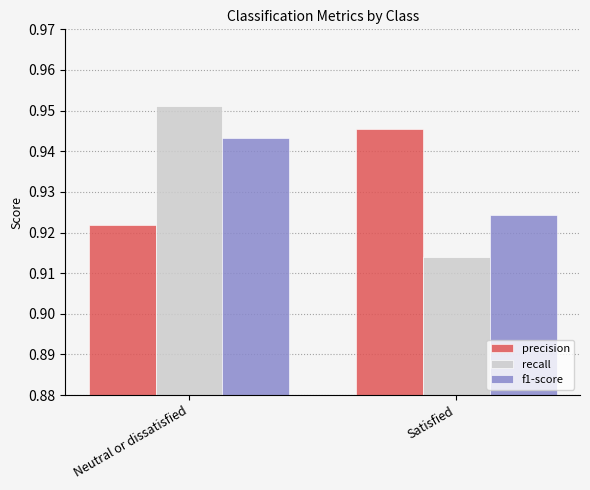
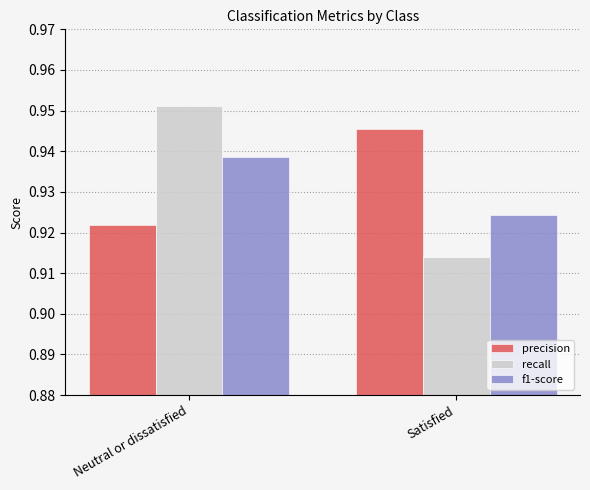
  {
    "precision": {
      "Neutral or dissatisfied": 0.922,
      "Satisfied": 0.946
    },
    "recall": {
      "Neutral or dissatisfied": 0.951,
      "Satisfied": 0.914
    },
    "f1-score": {
-     "Neutral or dissatisfied": 0.943,
+     "Neutral or dissatisfied": 0.939,
      "Satisfied": 0.924
    }
  }
